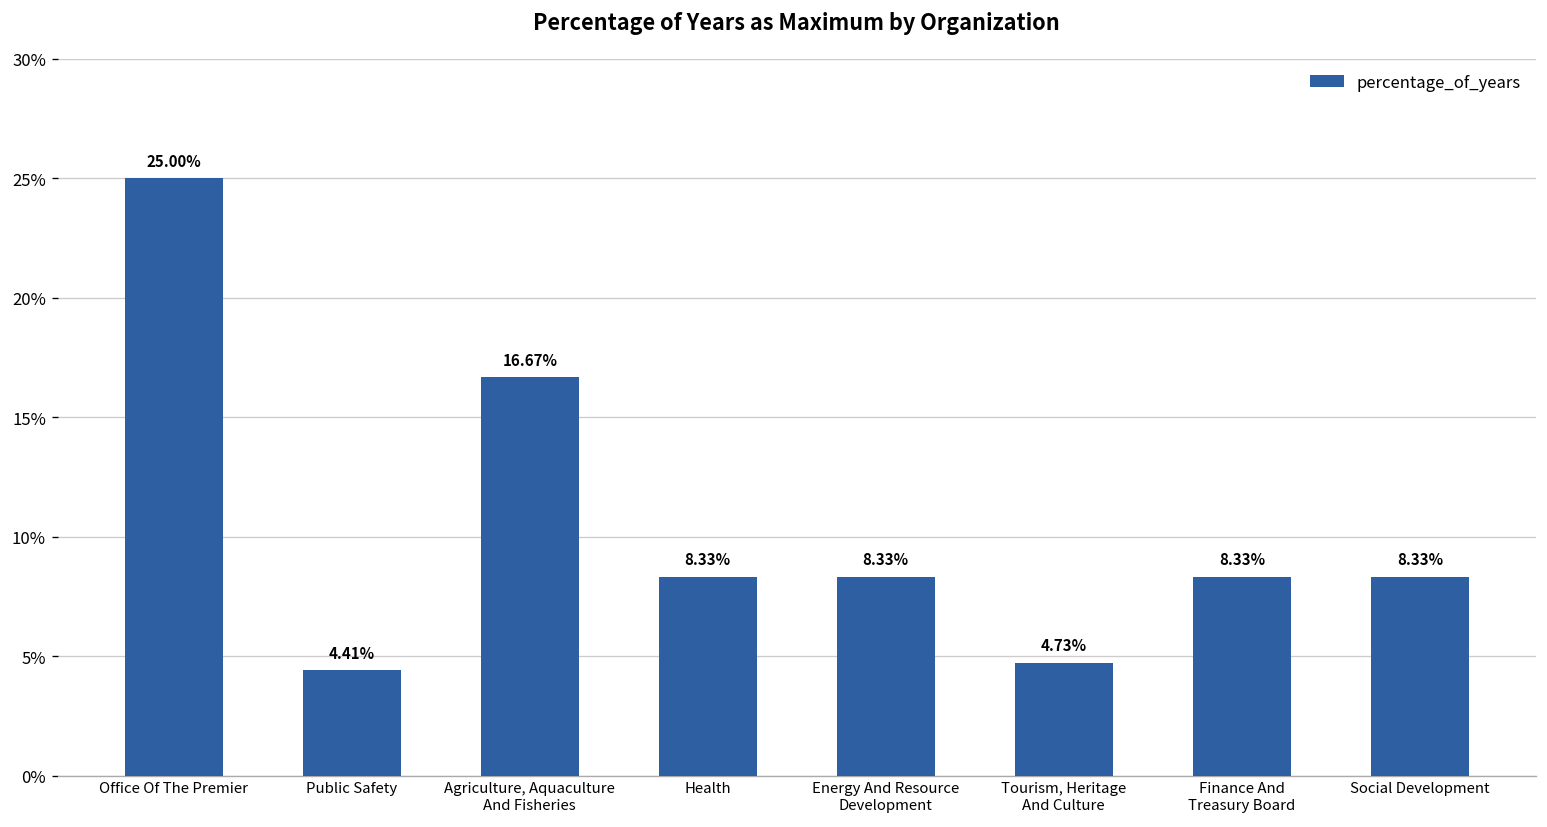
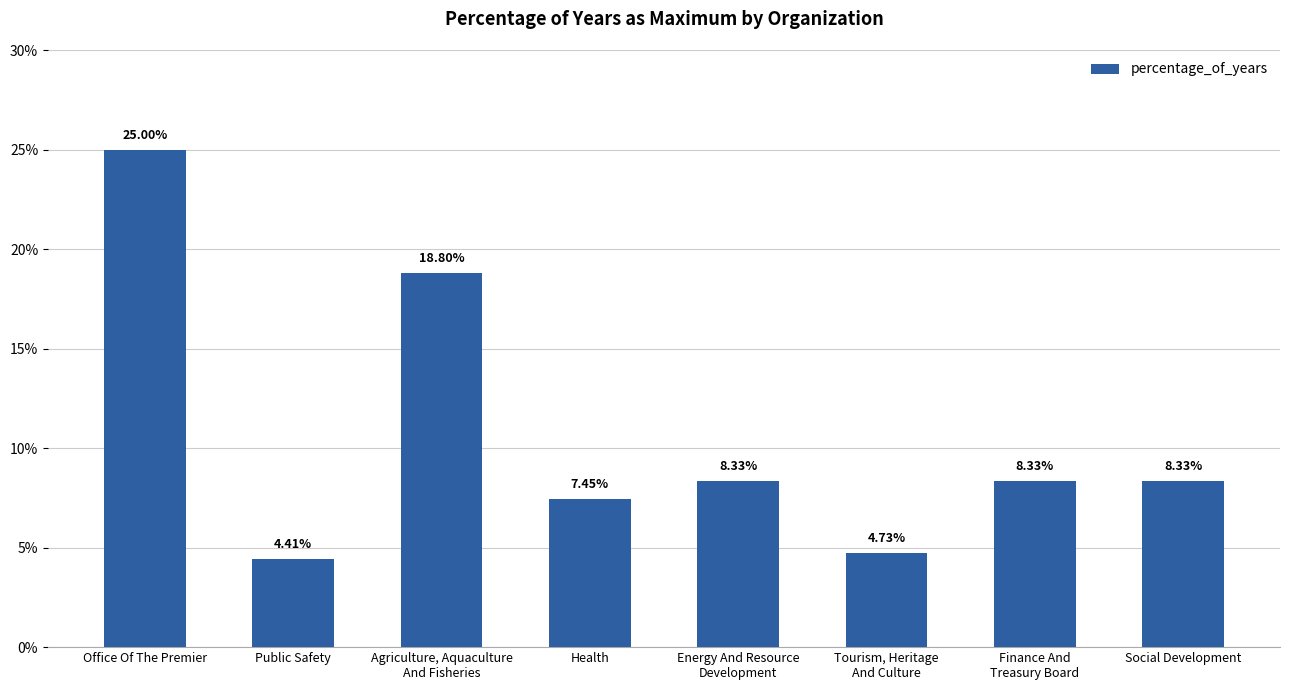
  {
    "Office Of The Premier": "25.00%",
    "Public Safety": "4.41%",
-   "Agriculture, Aquaculture And Fisheries": "16.67%",
-   "Health": "8.33%",
+   "Agriculture, Aquaculture And Fisheries": "18.80%",
+   "Health": "7.45%",
    "Energy And Resource Development": "8.33%",
    "Tourism, Heritage And Culture": "4.73%",
    "Finance And Treasury Board": "8.33%",
    "Social Development": "8.33%"
  }
